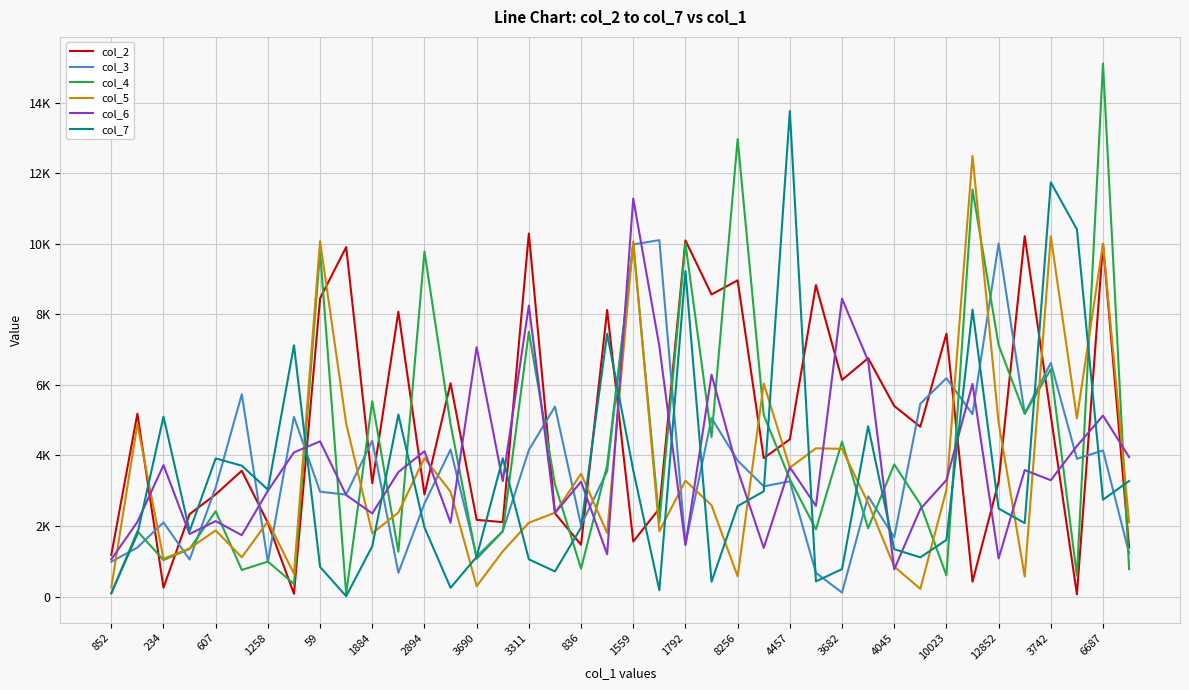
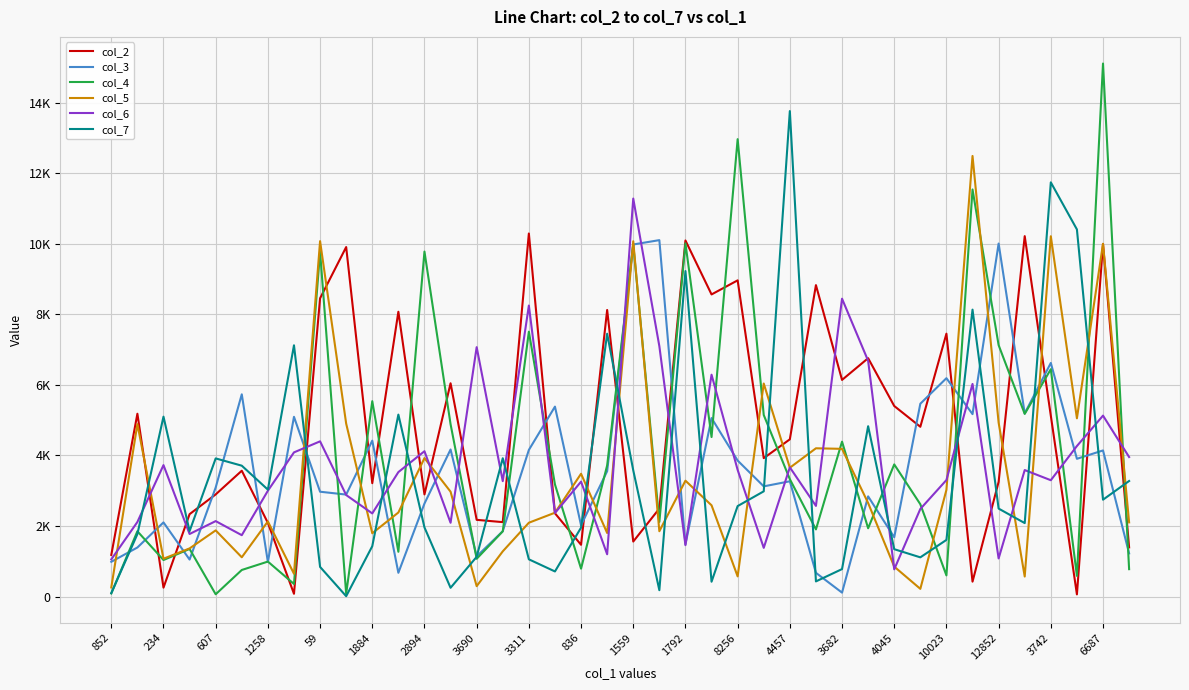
  {
    "col_2": {
      "852": 1200,
      "234": 300,
      "607": 2900,
      "59": 8500,
      "1884": 3200,
      "2894": 2900,
      "3690": 2200,
      "3311": 10300,
      "836": 1500,
      "1559": 1600,
      "1792": 10100,
      "8256": 9000,
      "4457": 4500,
      "3682": 6100,
      "4045": 5400,
      "10023": 7500,
      "12852": 3300,
      "3742": 5100
    },
    "col_3": {
      "234": 2100,
      "607": 3100,
      "59": 3000,
      "1884": 4400,
      "2894": 2600,
      "3311": 4200,
      "8256": 3900,
      "3682": 100,
      "4045": 1700,
      "10023": 6200,
      "12852": 10000,
      "3742": 6600,
      "6687": 4100
    },
    "col_4": {
-     "607": 2400,
+     "607": 100,
      "59": 9800,
      "1884": 5500,
      "2894": 9800,
      "3311": 7500,
      "836": 800,
      "1792": 10000,
      "8256": 13000,
      "3682": 4400,
      "4045": 3700,
      "10023": 600,
      "12852": 7100,
      "3742": 6400,
      "6687": 15100
    },
    "col_5": {
      "852": 300,
      "607": 1900,
      "59": 10100,
      "1884": 1800,
      "2894": 3900,
      "3690": 300,
      "3311": 2100,
      "836": 3500,
      "1559": 10100,
      "1792": 3300,
      "8256": 600,
      "3682": 4200,
      "4045": 900,
      "10023": 3000,
      "12852": 4900,
      "3742": 10200
    },
    "col_6": {
      "234": 3700,
      "607": 2100,
      "59": 4400,
      "1884": 2400,
      "2894": 4100,
      "3690": 7100,
      "3311": 8300,
      "836": 3300,
      "1559": 11300,
      "8256": 3600,
      "3682": 8400,
      "4045": 800,
      "10023": 3300,
      "12852": 1100,
      "3742": 3300,
      "6687": 5100
    },
    "col_7": {
      "234": 5100,
      "607": 3900,
      "59": 800,
      "1884": 1400,
      "2894": 2000,
      "3311": 1100,
      "1559": 3600,
      "1792": 9200,
      "8256": 2600,
      "4457": 13800,
      "3682": 800,
      "4045": 1300,
      "10023": 1600,
      "12852": 2500,
      "3742": 11700,
      "6687": 2700
    }
  }
